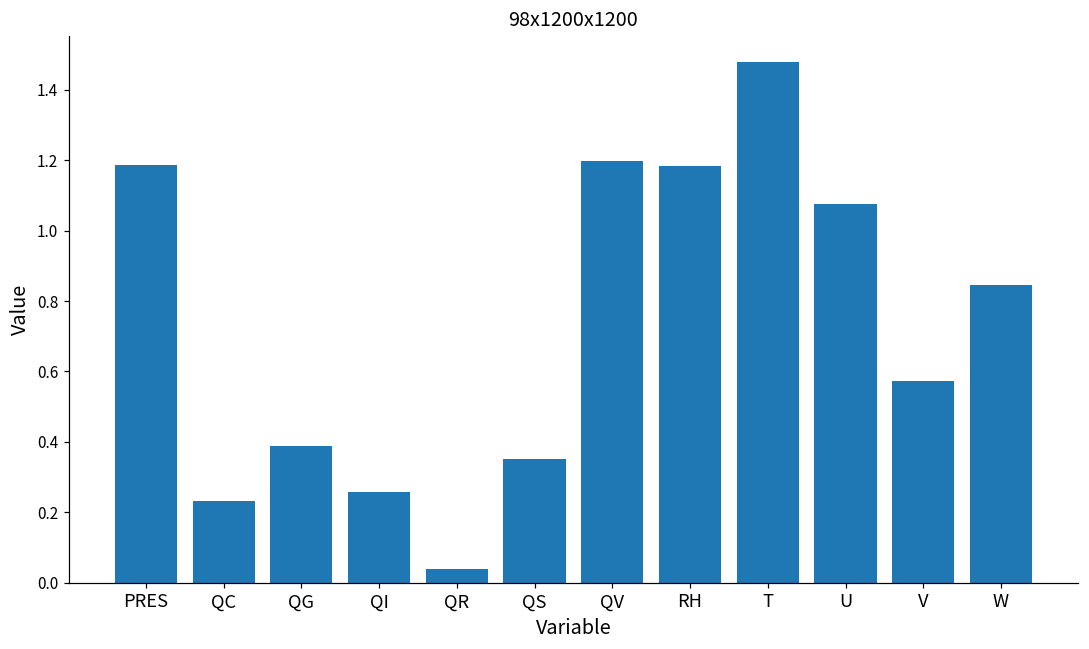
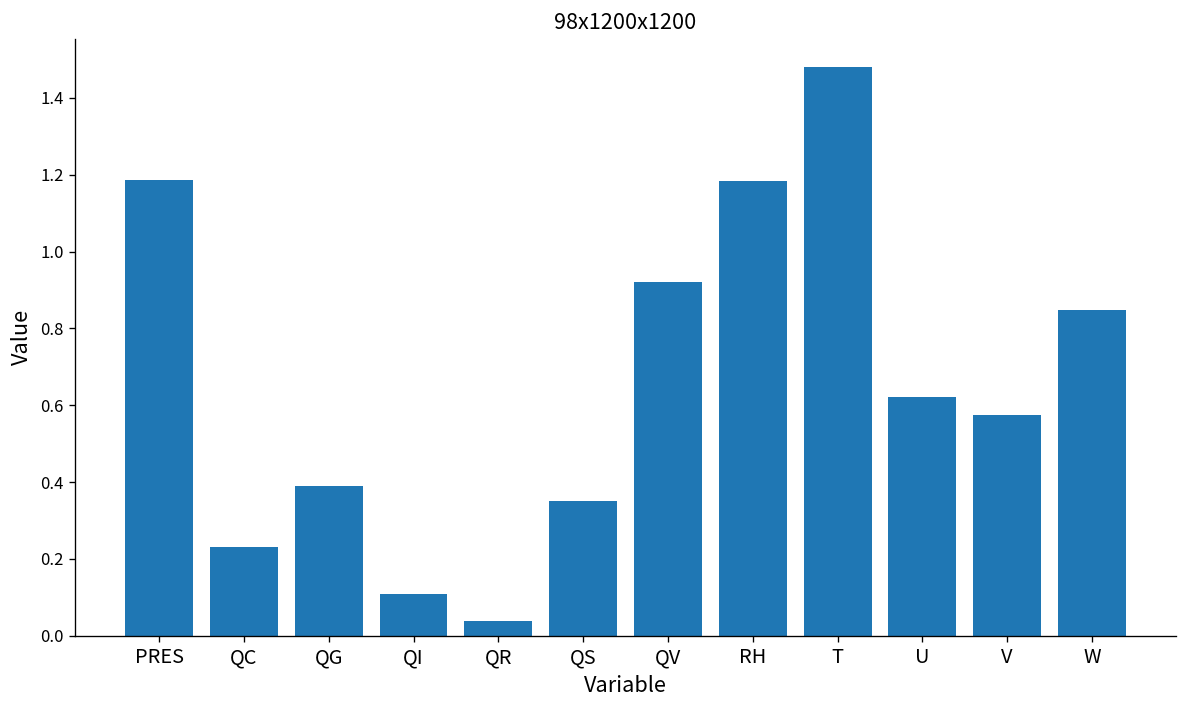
  {
    "PRES": 1.19,
    "QC": 0.23,
    "QG": 0.39,
-   "QI": 0.26,
+   "QI": 0.11,
    "QR": 0.04,
    "QS": 0.35,
-   "QV": 1.20,
+   "QV": 0.92,
    "RH": 1.18,
    "T": 1.48,
-   "U": 1.08,
+   "U": 0.62,
    "V": 0.57,
    "W": 0.85
  }
